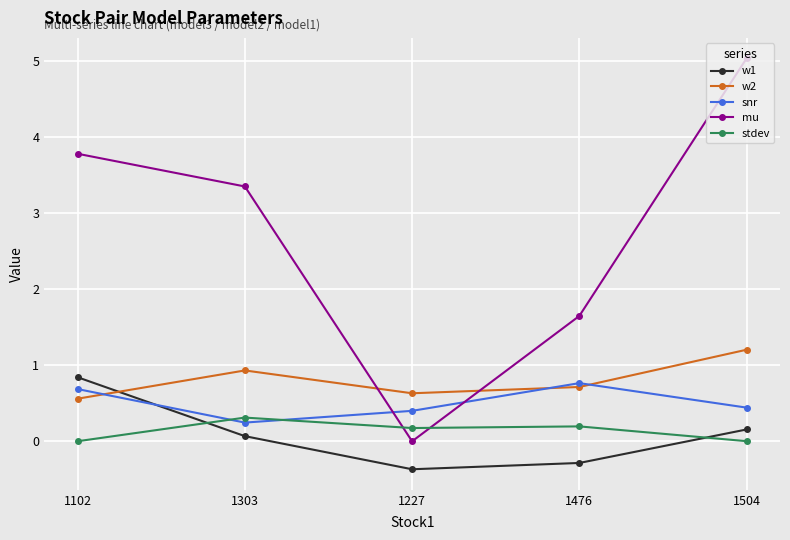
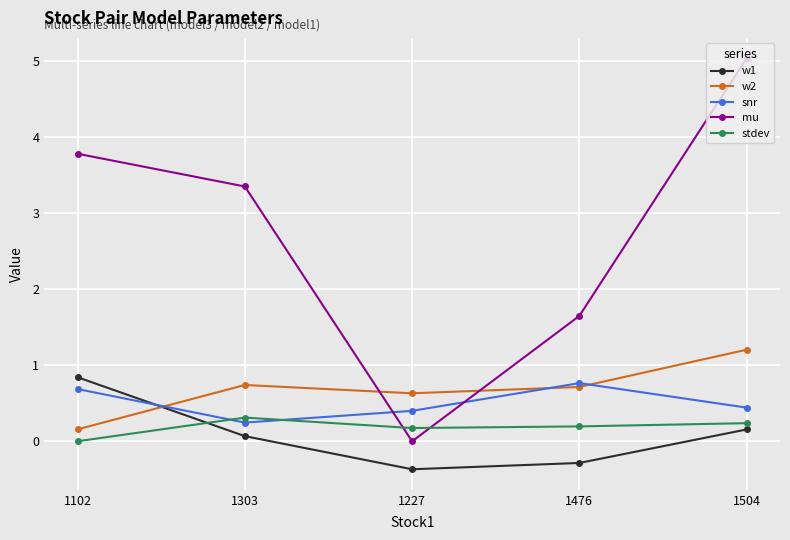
  {
    "w1": {
      "1102": 0.8,
      "1303": 0.1,
      "1227": -0.4,
      "1476": -0.3,
      "1504": 0.2
    },
    "w2": {
-     "1102": 0.6,
-     "1303": 0.9,
+     "1102": 0.2,
+     "1303": 0.7,
      "1227": 0.6,
      "1476": 0.7,
      "1504": 1.2
    },
    "snr": {
      "1102": 0.7,
      "1303": 0.2,
      "1227": 0.4,
      "1476": 0.8,
      "1504": 0.4
    },
    "mu": {
      "1102": 3.8,
      "1303": 3.4,
      "1227": 0.0,
      "1476": 1.6
    },
    "stdev": {
      "1102": 0.0,
      "1303": 0.3,
      "1227": 0.2,
      "1476": 0.2,
-     "1504": 0.0
+     "1504": 0.2
    }
  }
